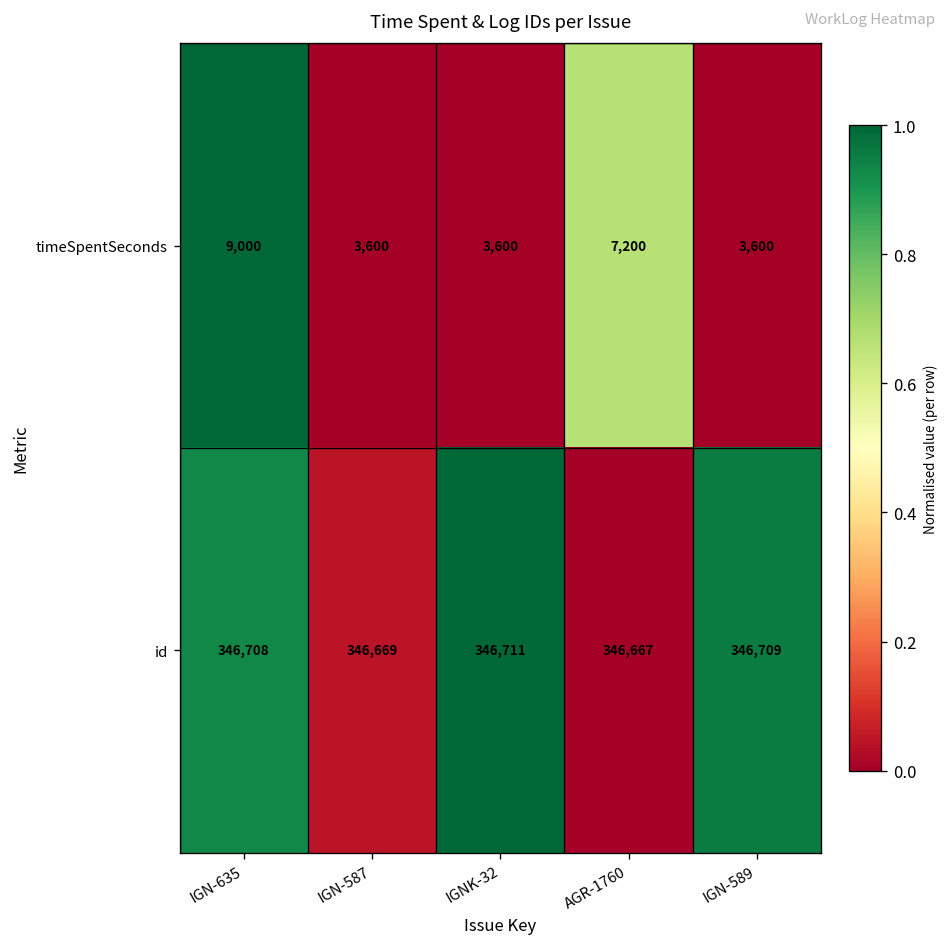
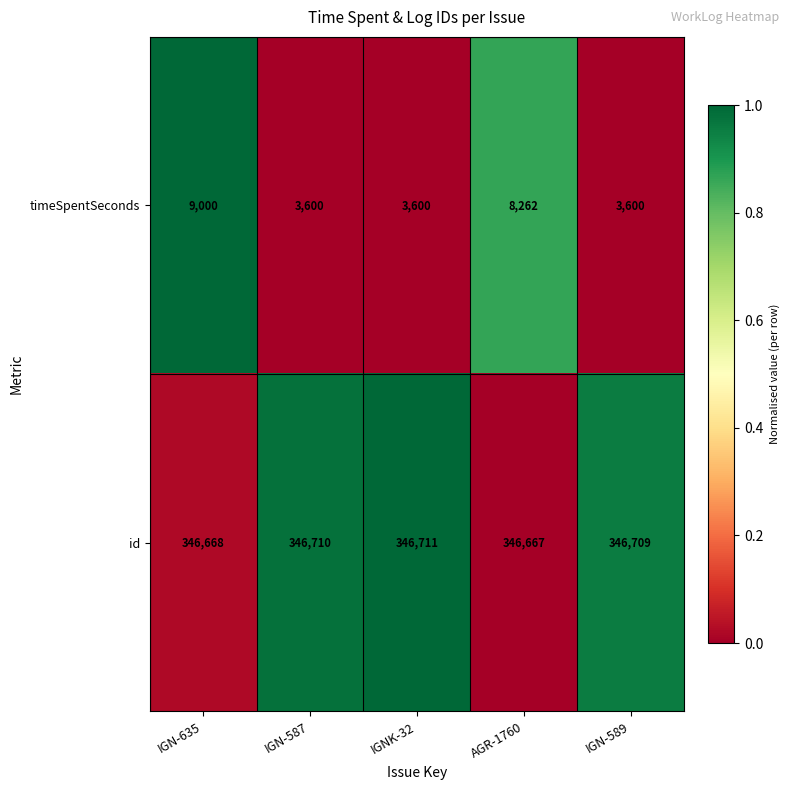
  {
    "timeSpentSeconds": {
      "IGN-635": "9,000",
      "IGN-587": "3,600",
      "IGNK-32": "3,600",
-     "AGR-1760": "7,200",
+     "AGR-1760": "8,262",
      "IGN-589": "3,600"
    },
    "id": {
-     "IGN-635": "346,708",
-     "IGN-587": "346,669",
+     "IGN-635": "346,668",
+     "IGN-587": "346,710",
      "IGNK-32": "346,711",
      "AGR-1760": "346,667",
      "IGN-589": "346,709"
    }
  }
